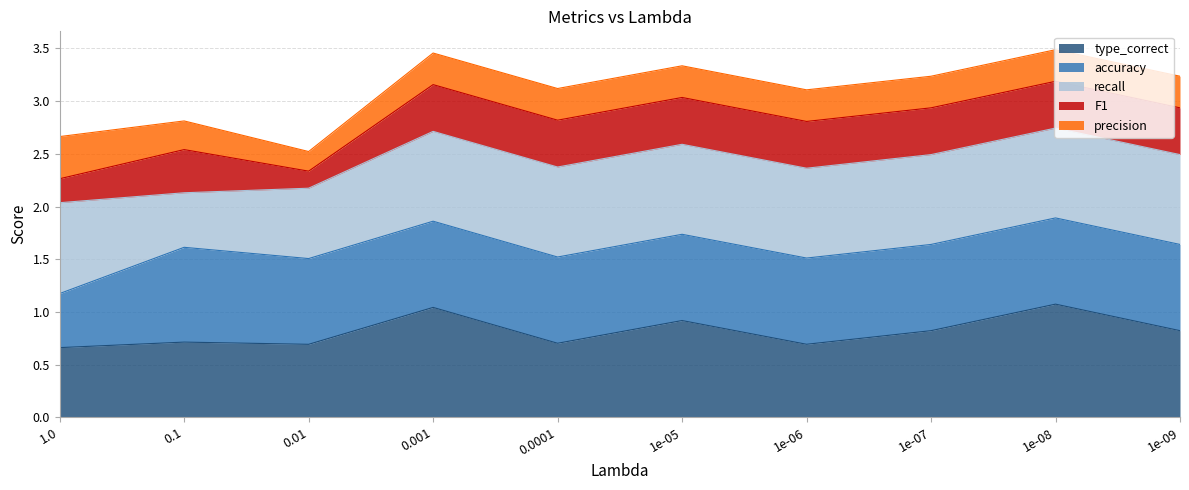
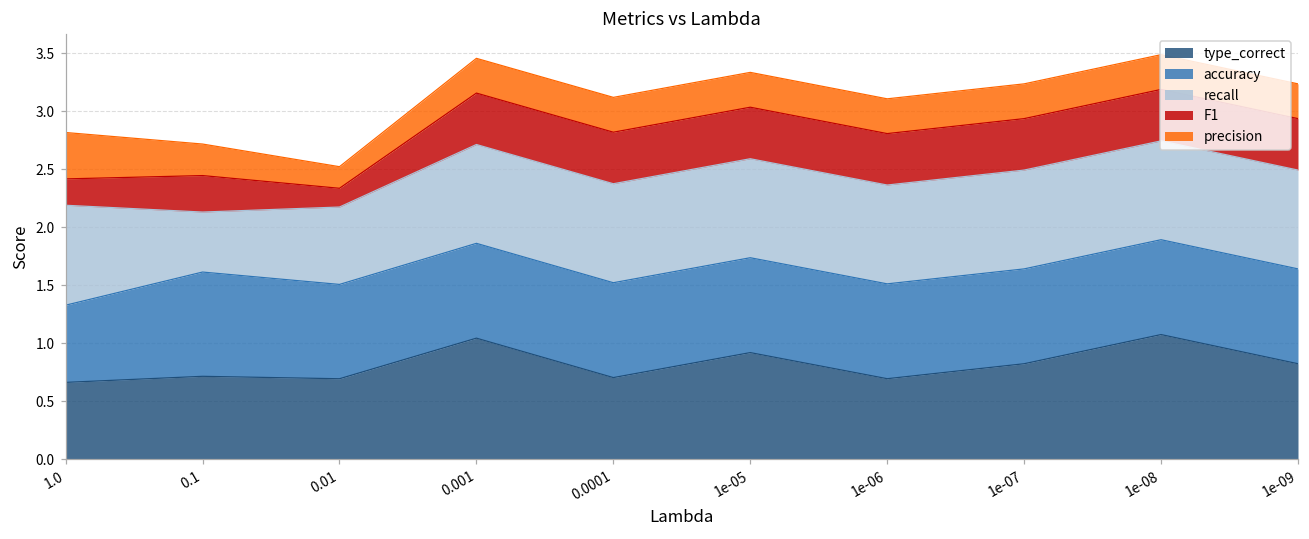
  {
    "type_correct": {
      "1.0": 0.66,
      "0.1": 0.71,
      "0.01": 0.69,
      "0.001": 1.04,
      "0.0001": 0.70,
      "1e-05": 0.92,
      "1e-06": 0.69,
      "1e-07": 0.82,
      "1e-08": 1.07,
      "1e-09": 0.82
    },
    "accuracy": {
-     "1.0": 0.51,
+     "1.0": 0.67,
      "0.1": 0.90,
      "0.01": 0.81,
      "0.001": 0.82,
      "0.0001": 0.82,
      "1e-05": 0.82,
      "1e-06": 0.82,
      "1e-07": 0.82,
      "1e-08": 0.82,
      "1e-09": 0.82
    },
    "recall": {
      "1.0": 0.86,
      "0.1": 0.52,
      "0.01": 0.67,
      "0.001": 0.85,
      "0.0001": 0.85,
      "1e-05": 0.85,
      "1e-06": 0.85,
      "1e-07": 0.85,
      "1e-09": 0.85
    },
    "F1": {
      "1.0": 0.23,
-     "0.1": 0.41,
+     "0.1": 0.31,
      "0.01": 0.16,
      "0.001": 0.44,
      "0.0001": 0.44,
      "1e-05": 0.44,
      "1e-06": 0.44,
      "1e-07": 0.44,
      "1e-09": 0.44
    },
    "precision": {
      "1.0": 0.40,
      "0.1": 0.27,
      "0.01": 0.19,
      "0.001": 0.30,
      "0.0001": 0.30,
      "1e-05": 0.30,
      "1e-06": 0.30,
      "1e-07": 0.30,
      "1e-09": 0.30
    }
  }
